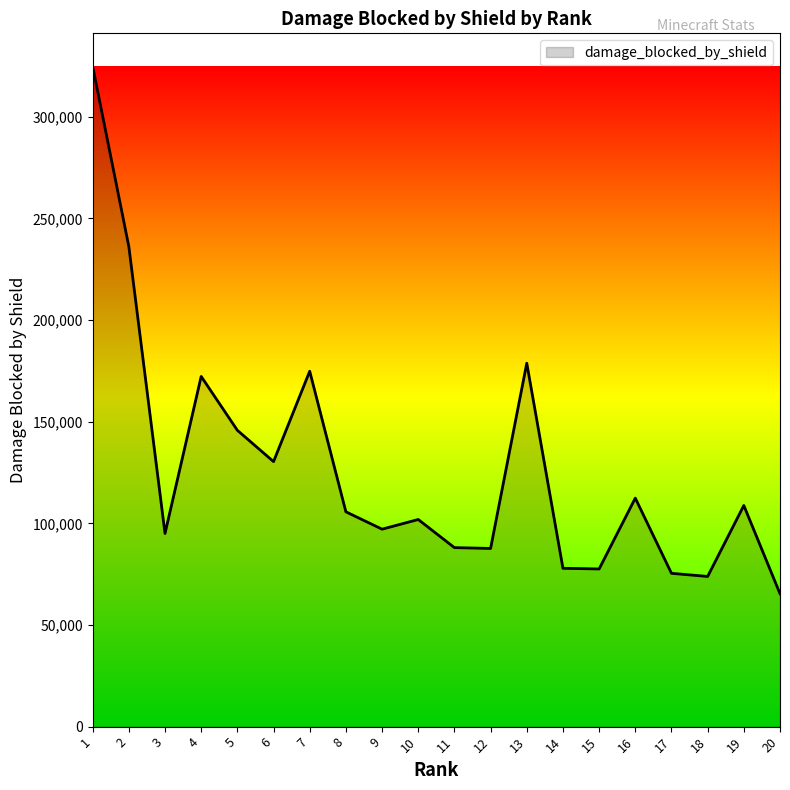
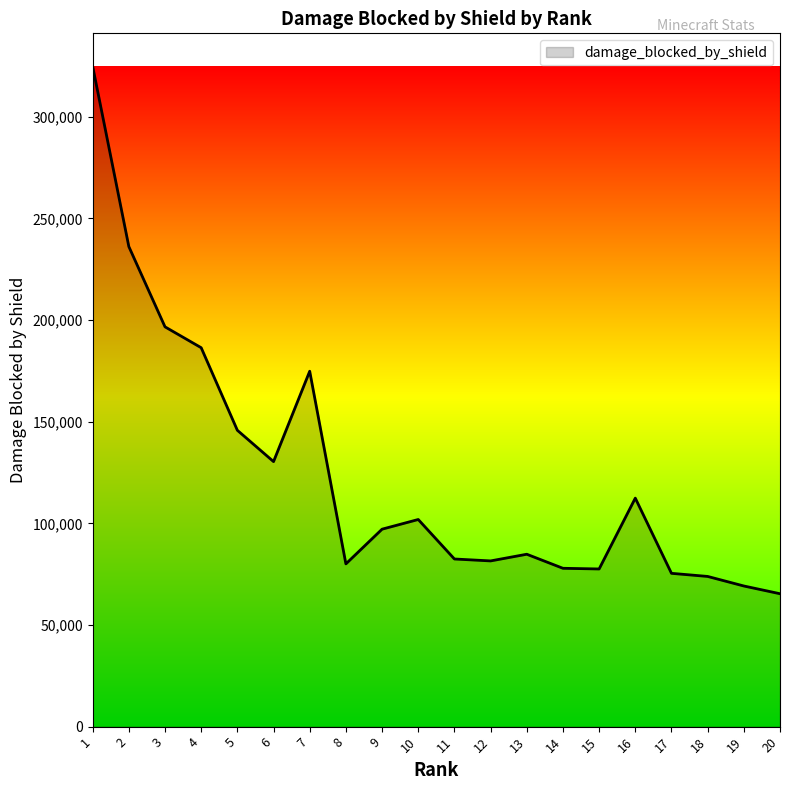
  {
    "1": "325,000",
    "2": "236,000",
-   "3": "95,000",
-   "4": "172,000",
+   "3": "197,000",
+   "4": "186,000",
    "5": "146,000",
    "6": "130,000",
    "7": "175,000",
-   "8": "106,000",
+   "8": "80,000",
    "9": "97,000",
    "10": "102,000",
-   "11": "88,000",
-   "12": "88,000",
-   "13": "179,000",
+   "11": "82,000",
+   "12": "82,000",
+   "13": "85,000",
    "14": "78,000",
    "15": "78,000",
    "16": "112,000",
    "17": "75,000",
    "18": "74,000",
-   "19": "109,000",
+   "19": "69,000",
    "20": "65,000"
  }
